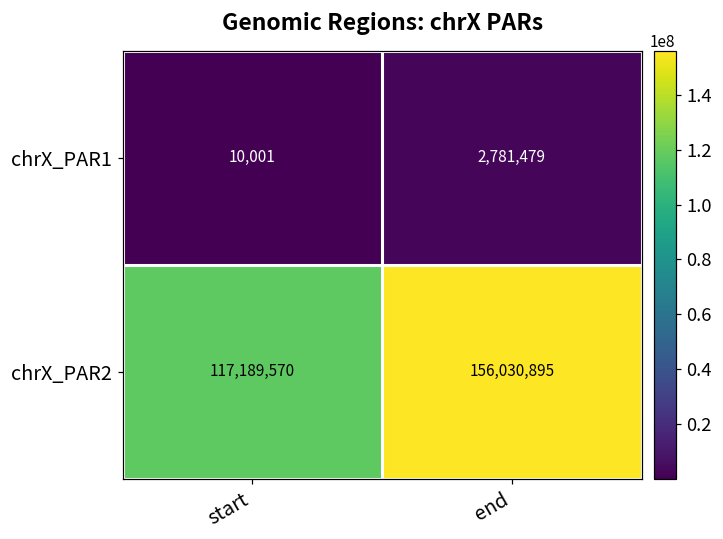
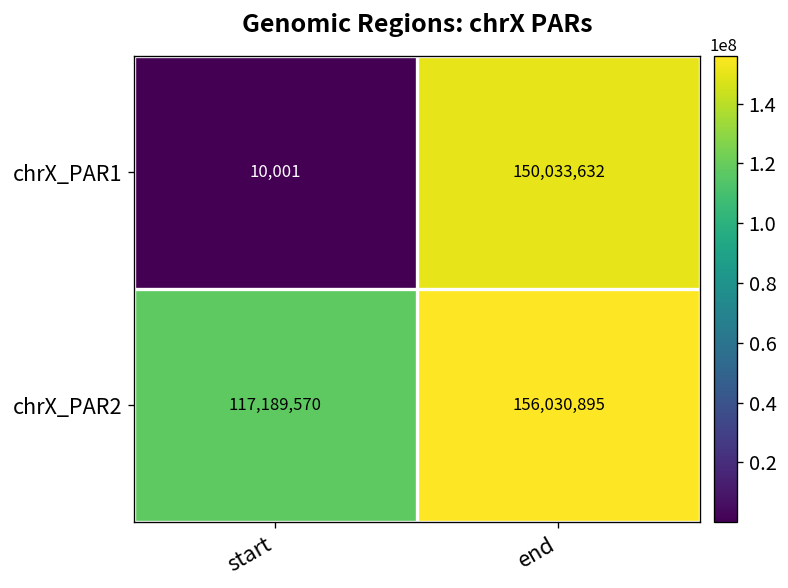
  {
    "chrX_PAR1": {
      "start": "10,001",
-     "end": "2,781,479"
+     "end": "150,033,632"
    },
    "chrX_PAR2": {
      "start": "117,189,570",
      "end": "156,030,895"
    }
  }
